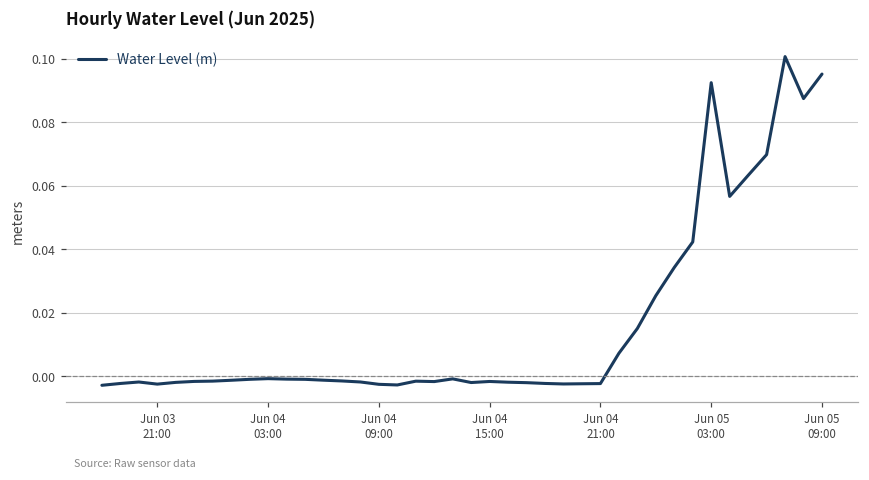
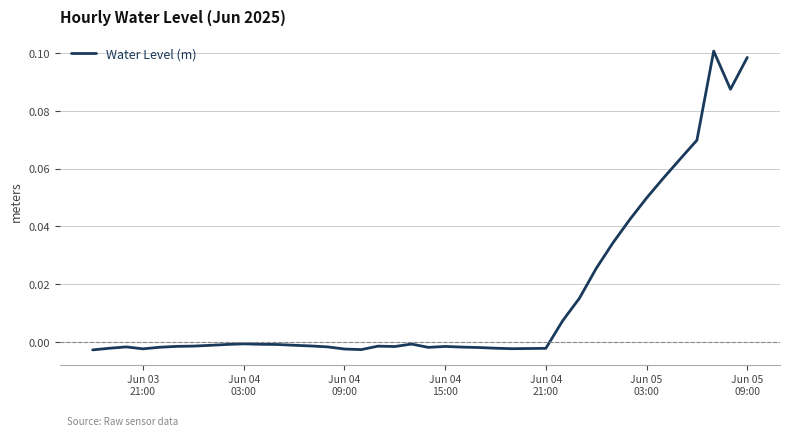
  {
    "Jun 03 21:00": -0.002,
    "Jun 04 03:00": -0.001,
    "Jun 04 09:00": -0.002,
    "Jun 04 15:00": -0.002,
    "Jun 04 21:00": -0.002,
-   "Jun 05 03:00": 0.092,
-   "Jun 05 09:00": 0.095
+   "Jun 05 03:00": 0.050,
+   "Jun 05 09:00": 0.098
  }
